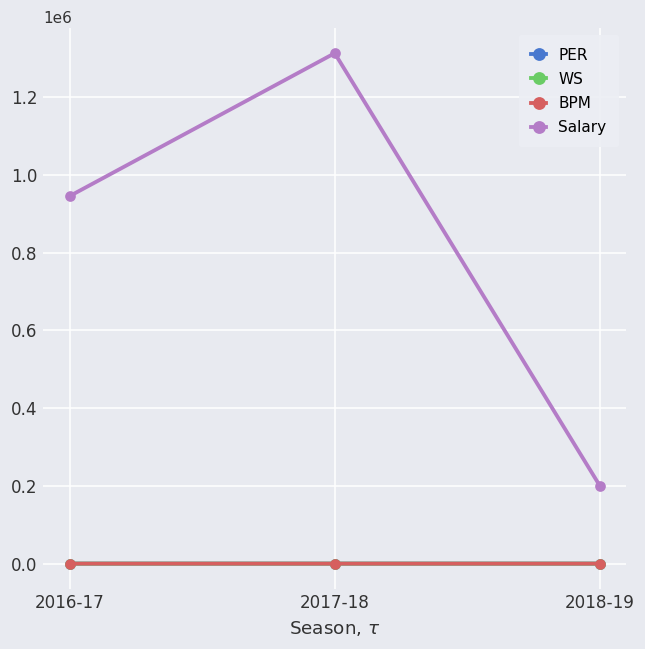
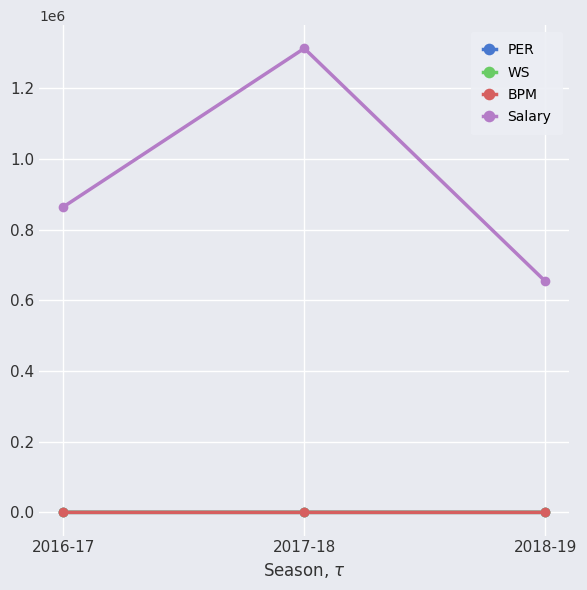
  {
    "BPM": {
      "2016-17": 0,
      "2017-18": 0,
      "2018-19": 0
    },
    "Salary": {
-     "2016-17": 950000,
+     "2016-17": 860000,
      "2017-18": 1310000,
-     "2018-19": 200000
+     "2018-19": 650000
    }
  }
